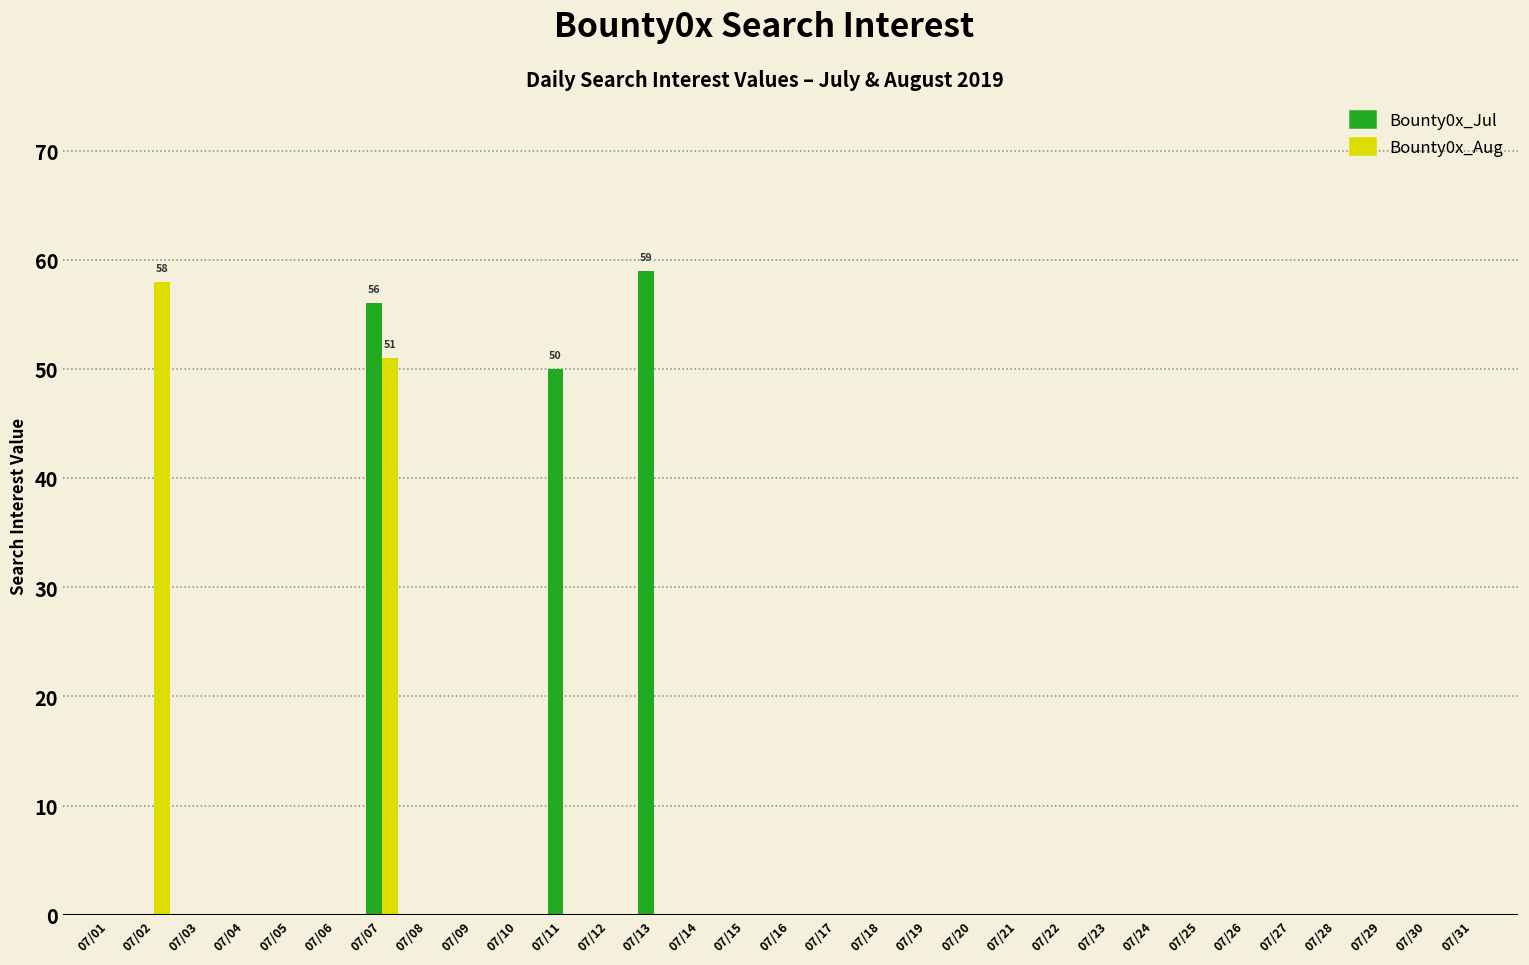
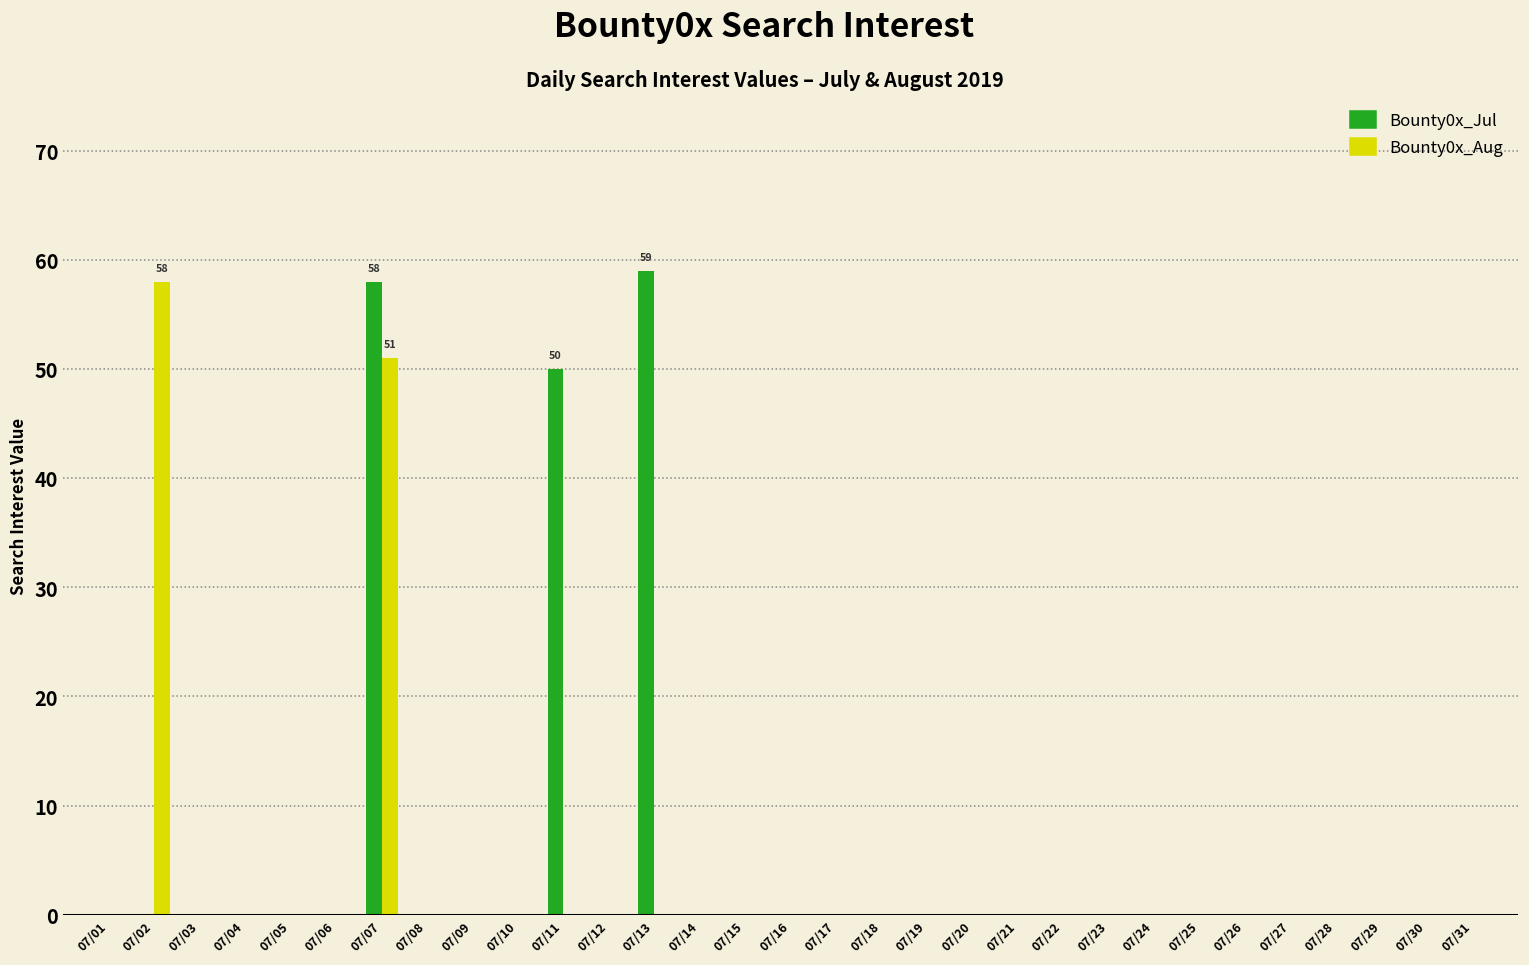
  {
    "Bounty0x_Jul": {
-     "07/07": 56,
+     "07/07": 58,
      "07/11": 50,
      "07/13": 59
    },
    "Bounty0x_Aug": {
      "07/02": 58,
      "07/07": 51
    }
  }
